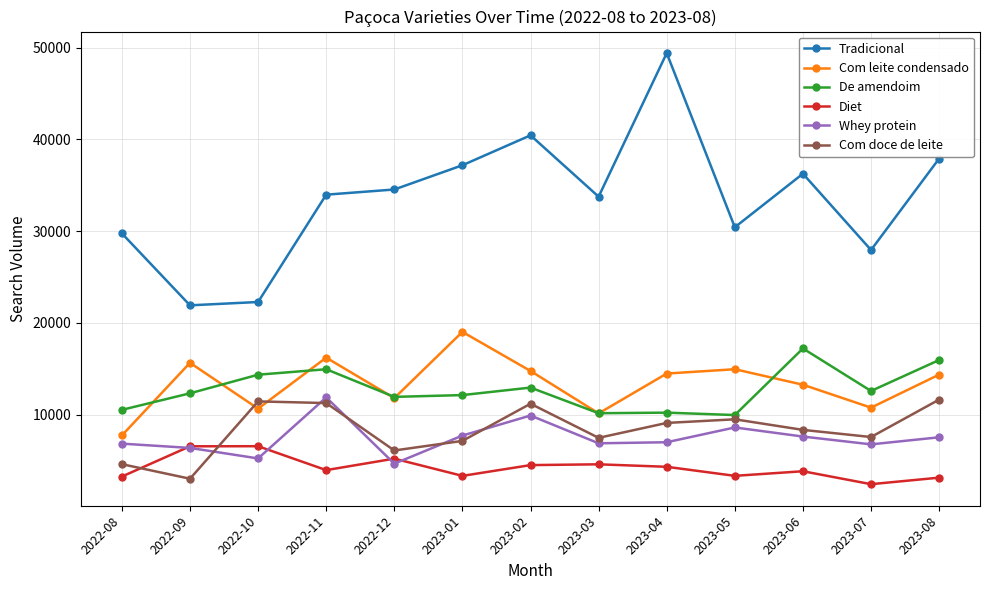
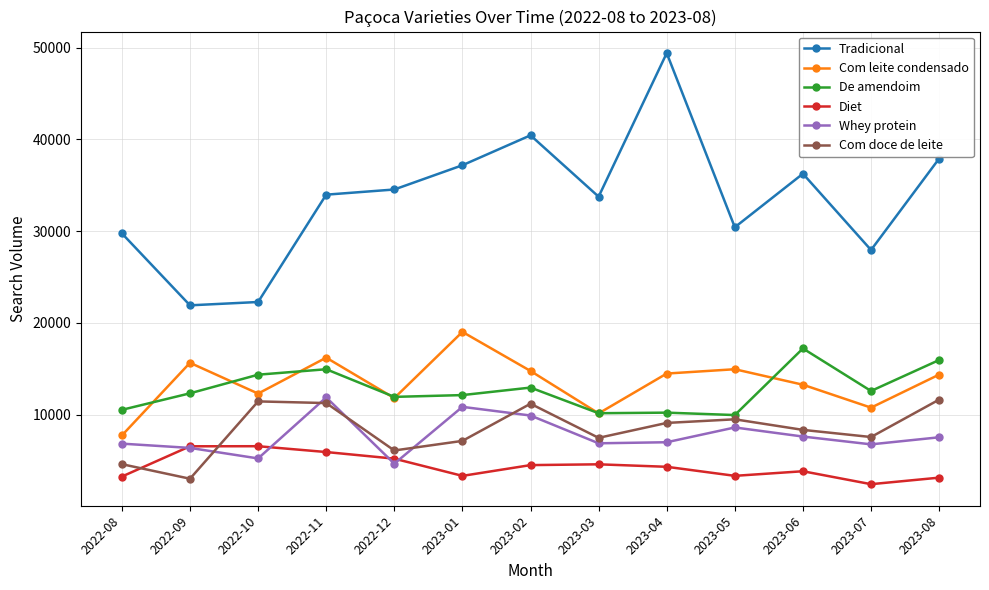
  {
    "Tradicional": {
      "2022-08": 30000,
      "2022-09": 22000,
      "2022-10": 22000,
      "2022-11": 34000,
      "2022-12": 35000,
      "2023-01": 37000,
      "2023-02": 40000,
      "2023-03": 34000,
      "2023-04": 49000,
      "2023-05": 30000,
      "2023-06": 36000,
      "2023-07": 28000,
      "2023-08": 38000
    },
    "Com leite condensado": {
      "2022-08": 8000,
      "2022-09": 16000,
-     "2022-10": 11000,
+     "2022-10": 12000,
      "2022-11": 16000,
      "2023-01": 19000,
      "2023-02": 15000,
      "2023-04": 14000,
      "2023-05": 15000,
      "2023-06": 13000,
      "2023-07": 11000,
      "2023-08": 14000
    },
    "De amendoim": {
      "2022-08": 11000,
      "2022-09": 12000,
      "2022-10": 14000,
      "2022-11": 15000,
      "2023-01": 12000,
      "2023-02": 13000,
      "2023-04": 10000,
      "2023-05": 10000,
      "2023-06": 17000,
      "2023-07": 13000,
      "2023-08": 16000
    },
    "Diet": {
      "2022-08": 3000,
      "2022-10": 7000,
-     "2022-11": 4000,
+     "2022-11": 6000,
      "2022-12": 5000,
      "2023-01": 3000,
      "2023-02": 5000,
      "2023-03": 5000,
      "2023-04": 4000,
      "2023-05": 3000,
      "2023-06": 4000,
      "2023-07": 2000,
      "2023-08": 3000
    },
    "Whey protein": {
      "2022-08": 7000,
      "2022-10": 5000,
      "2022-11": 12000,
      "2022-12": 5000,
-     "2023-01": 8000,
+     "2023-01": 11000,
      "2023-02": 10000,
      "2023-03": 7000,
      "2023-04": 7000,
      "2023-05": 9000,
      "2023-06": 8000,
      "2023-07": 7000,
      "2023-08": 8000
    },
    "Com doce de leite": {
      "2022-08": 5000,
      "2022-09": 3000,
      "2022-10": 11000,
      "2022-11": 11000,
      "2022-12": 6000,
      "2023-01": 7000,
      "2023-02": 11000,
      "2023-03": 7000,
      "2023-04": 9000,
      "2023-05": 9000,
      "2023-06": 8000,
      "2023-07": 8000,
      "2023-08": 12000
    }
  }
